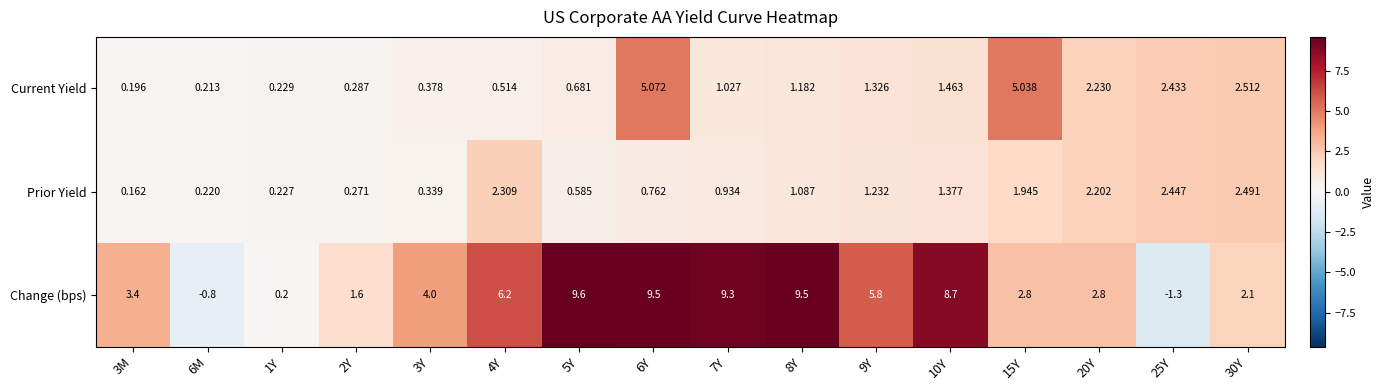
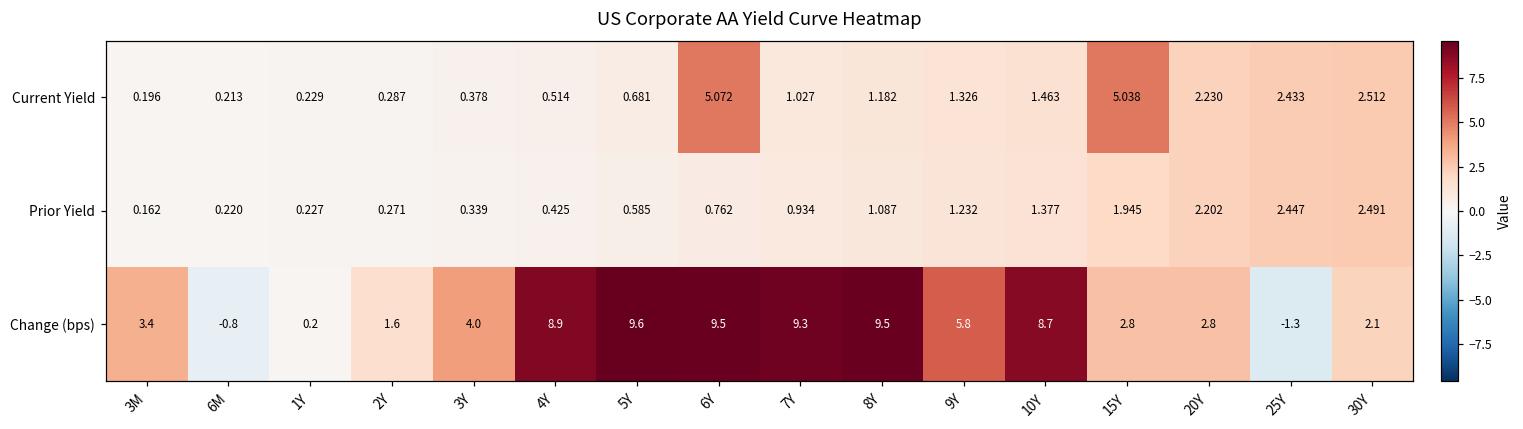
  {
    "Current Yield": {
      "3M": 0.196,
      "6M": 0.213,
      "1Y": 0.229,
      "2Y": 0.287,
      "3Y": 0.378,
      "4Y": 0.514,
      "5Y": 0.681,
      "6Y": 5.072,
      "7Y": 1.027,
      "8Y": 1.182,
      "9Y": 1.326,
      "10Y": 1.463,
      "15Y": 5.038,
      "20Y": 2.230,
      "25Y": 2.433,
      "30Y": 2.512
    },
    "Prior Yield": {
      "3M": 0.162,
      "6M": 0.220,
      "1Y": 0.227,
      "2Y": 0.271,
      "3Y": 0.339,
-     "4Y": 2.309,
+     "4Y": 0.425,
      "5Y": 0.585,
      "6Y": 0.762,
      "7Y": 0.934,
      "8Y": 1.087,
      "9Y": 1.232,
      "10Y": 1.377,
      "15Y": 1.945,
      "20Y": 2.202,
      "25Y": 2.447,
      "30Y": 2.491
    },
    "Change (bps)": {
      "3M": 3.4,
      "6M": -0.8,
      "1Y": 0.2,
      "2Y": 1.6,
      "3Y": 4.0,
-     "4Y": 6.2,
+     "4Y": 8.9,
      "5Y": 9.6,
      "6Y": 9.5,
      "7Y": 9.3,
      "8Y": 9.5,
      "9Y": 5.8,
      "10Y": 8.7,
      "15Y": 2.8,
      "20Y": 2.8,
      "25Y": -1.3,
      "30Y": 2.1
    }
  }
